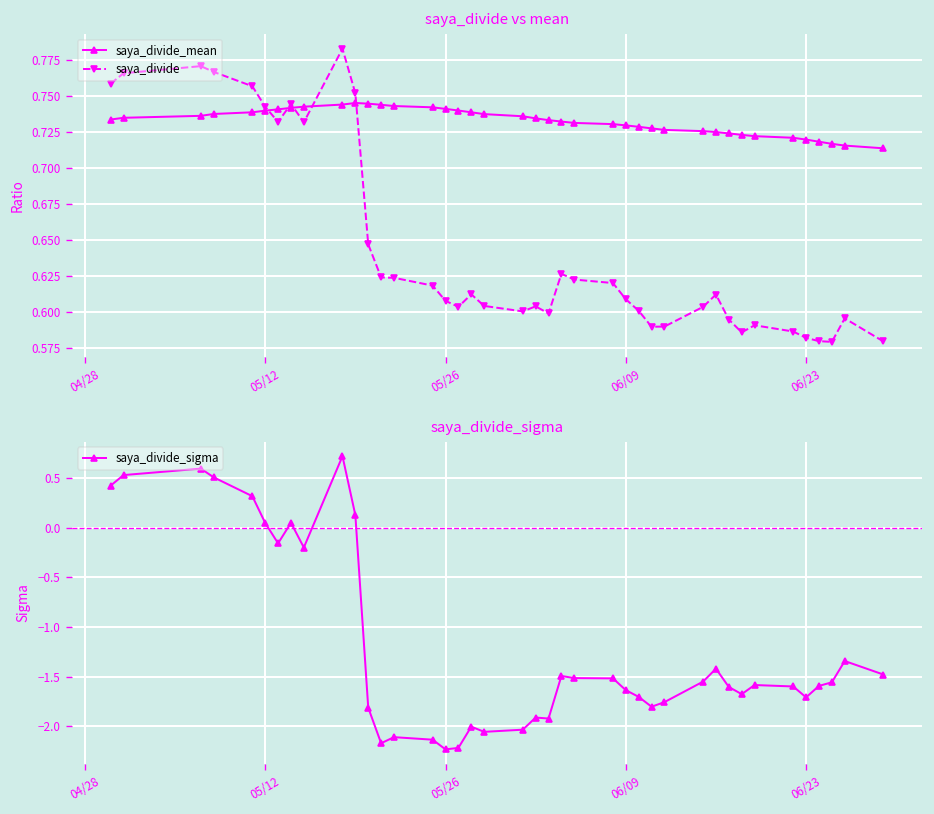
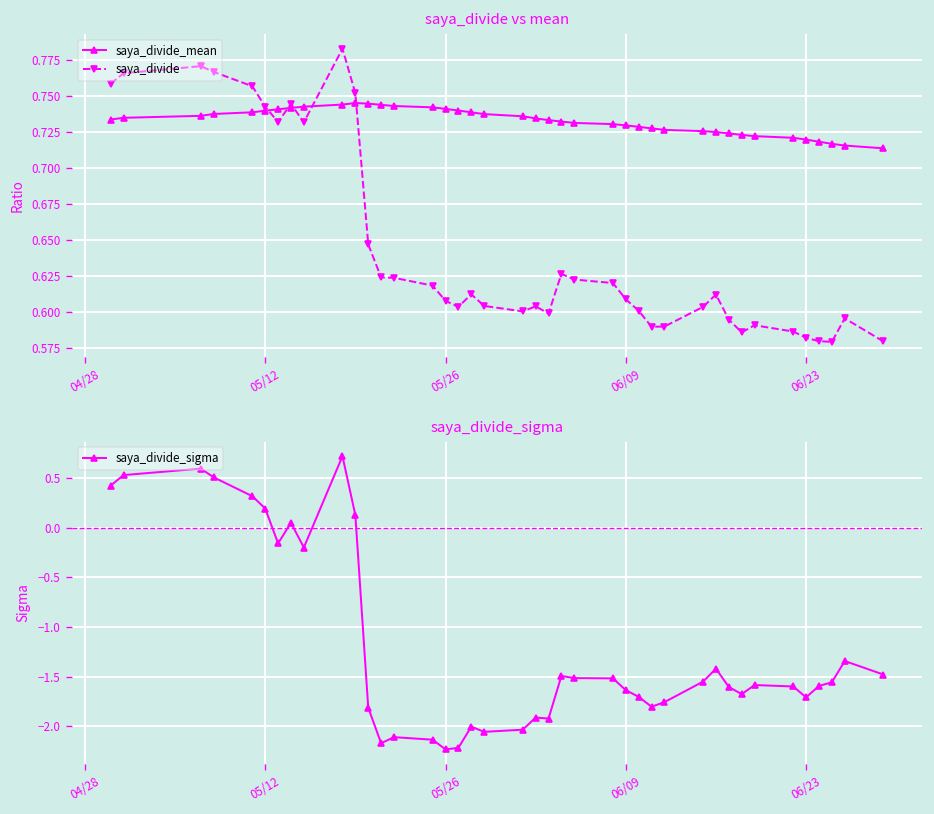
  {
    "saya_divide_sigma": {
-     "05/12": 0.0,
+     "05/12": 0.2,
      "05/26": -2.2,
      "06/09": -1.6,
      "06/23": -1.7
    }
  }
